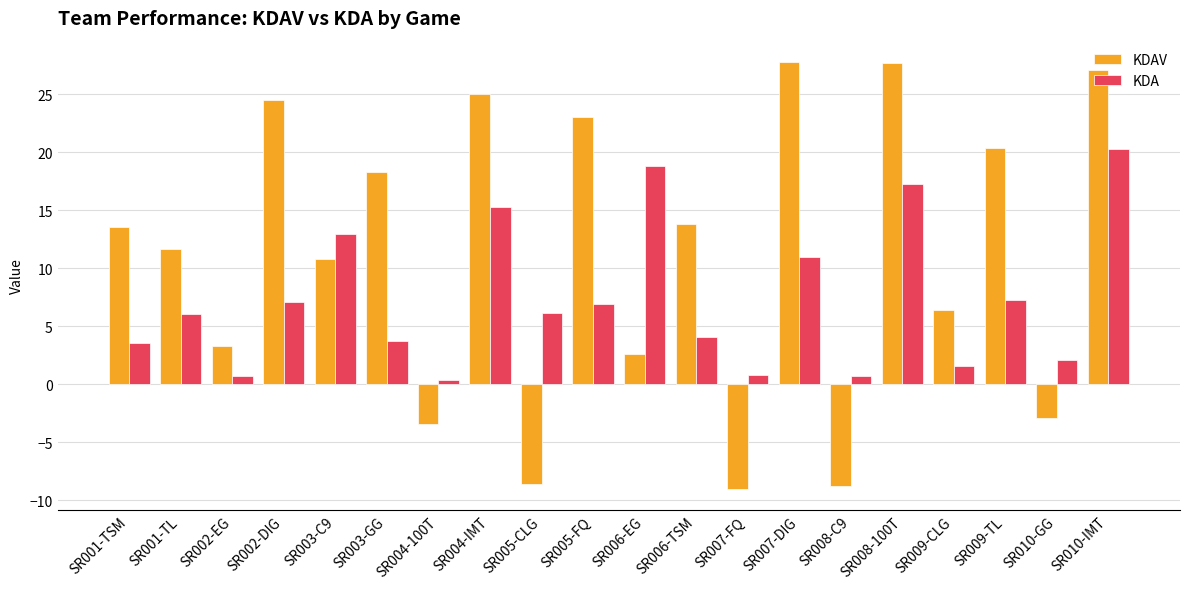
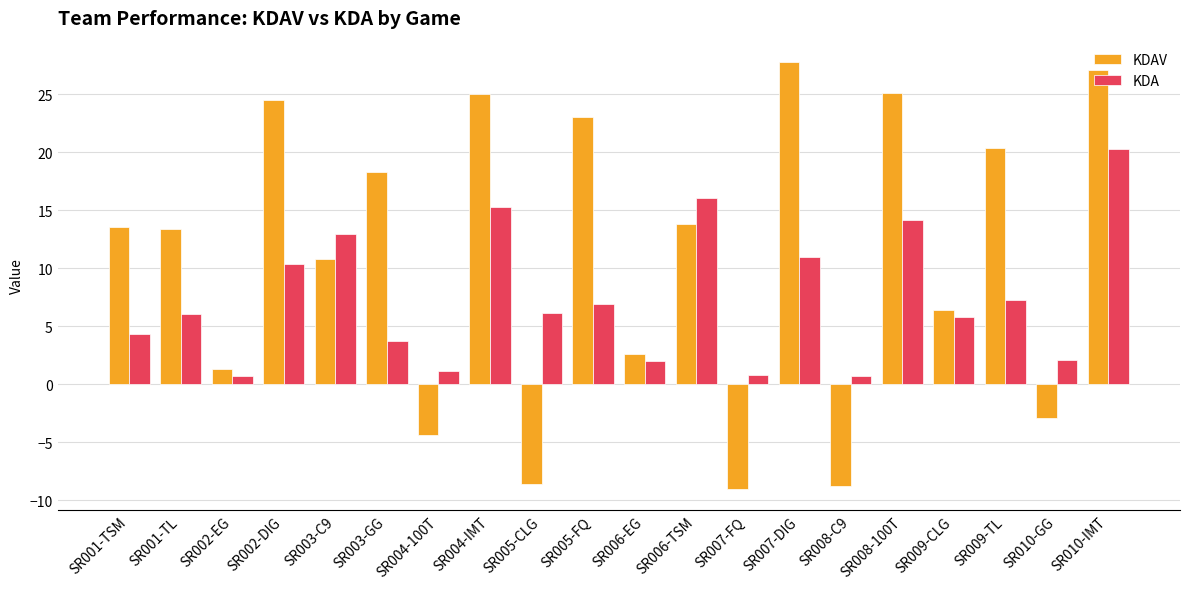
  {
    "KDAV": {
      "SR001-TSM": 13.6,
-     "SR001-TL": 11.7,
-     "SR002-EG": 3.3,
+     "SR001-TL": 13.4,
+     "SR002-EG": 1.3,
      "SR002-DIG": 24.5,
      "SR003-C9": 10.8,
      "SR003-GG": 18.3,
-     "SR004-100T": -3.4,
+     "SR004-100T": -4.4,
      "SR004-IMT": 25.0,
      "SR005-CLG": -8.6,
      "SR005-FQ": 23.1,
      "SR006-EG": 2.6,
      "SR006-TSM": 13.8,
      "SR007-FQ": -9.0,
      "SR007-DIG": 27.8,
      "SR008-C9": -8.8,
-     "SR008-100T": 27.7,
+     "SR008-100T": 25.1,
      "SR009-CLG": 6.4,
      "SR009-TL": 20.4,
      "SR010-GG": -2.9,
      "SR010-IMT": 27.1
    },
    "KDA": {
-     "SR001-TSM": 3.6,
+     "SR001-TSM": 4.3,
      "SR001-TL": 6.1,
      "SR002-EG": 0.7,
-     "SR002-DIG": 7.1,
+     "SR002-DIG": 10.4,
      "SR003-C9": 12.9,
      "SR003-GG": 3.8,
-     "SR004-100T": 0.4,
+     "SR004-100T": 1.2,
      "SR004-IMT": 15.3,
      "SR005-CLG": 6.2,
      "SR005-FQ": 6.9,
-     "SR006-EG": 18.8,
-     "SR006-TSM": 4.1,
+     "SR006-EG": 2.0,
+     "SR006-TSM": 16.1,
      "SR007-FQ": 0.8,
      "SR007-DIG": 11.0,
      "SR008-C9": 0.7,
-     "SR008-100T": 17.3,
-     "SR009-CLG": 1.6,
+     "SR008-100T": 14.2,
+     "SR009-CLG": 5.8,
      "SR009-TL": 7.3,
      "SR010-GG": 2.1,
      "SR010-IMT": 20.3
    }
  }
